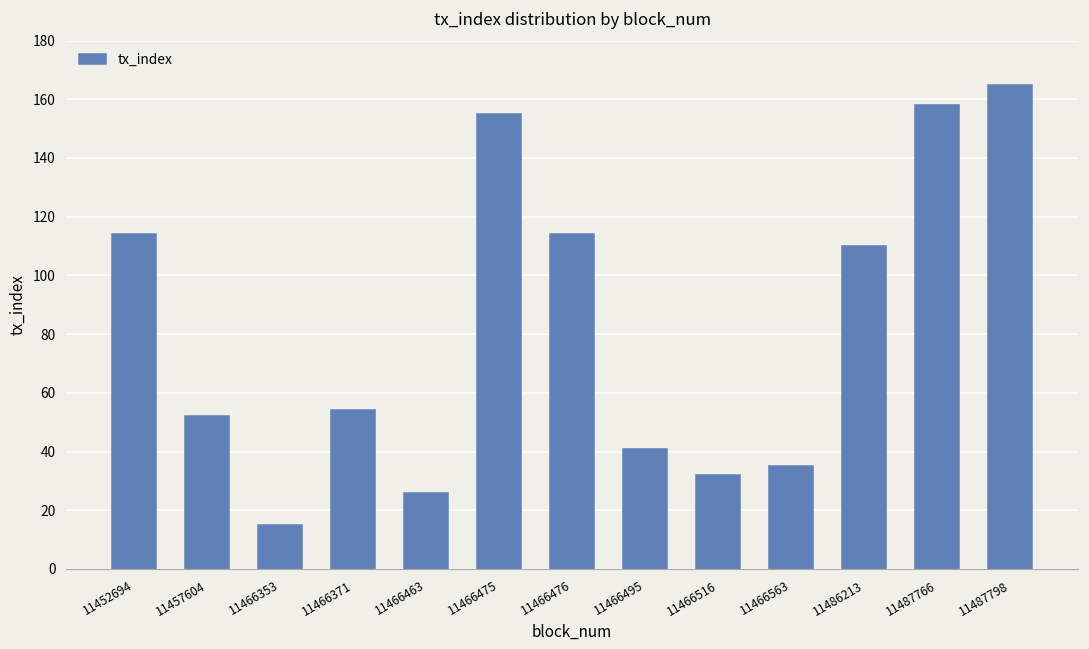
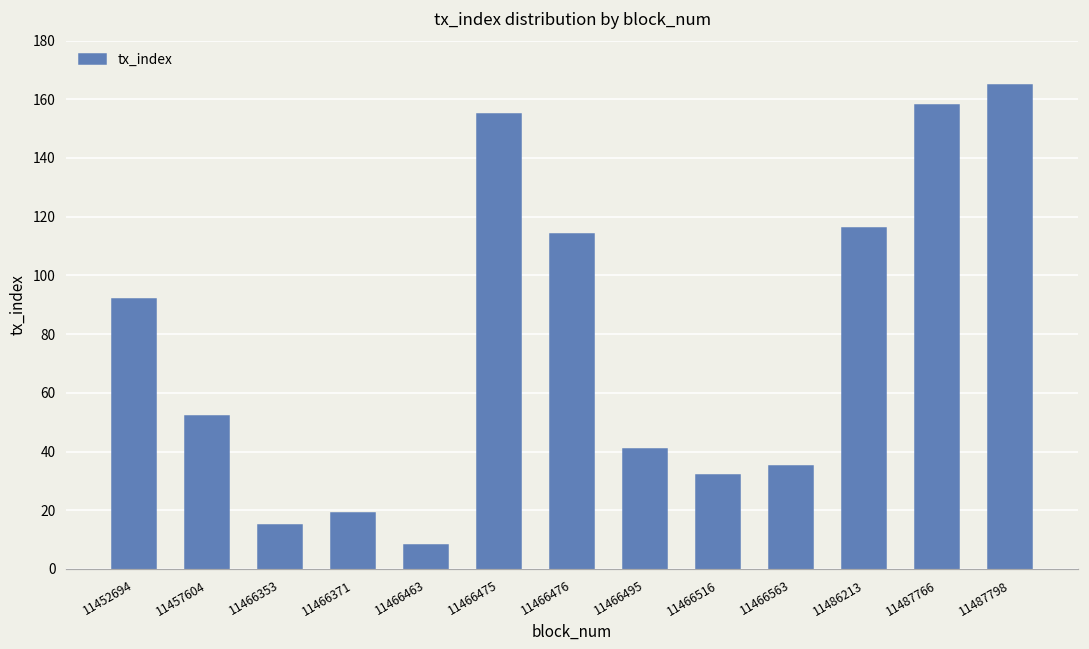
  {
-   "11452694": 114,
+   "11452694": 92,
    "11457604": 52,
    "11466353": 15,
-   "11466371": 54,
-   "11466463": 26,
+   "11466371": 19,
+   "11466463": 8,
    "11466475": 155,
    "11466476": 114,
    "11466495": 41,
    "11466516": 32,
    "11466563": 35,
-   "11486213": 110,
+   "11486213": 116,
    "11487766": 158,
    "11487798": 165
  }
